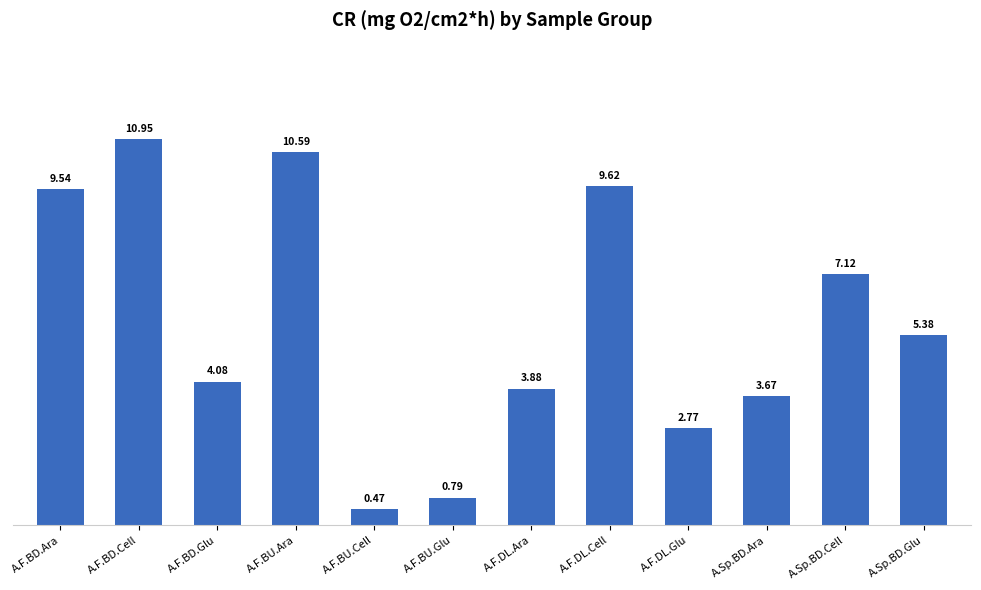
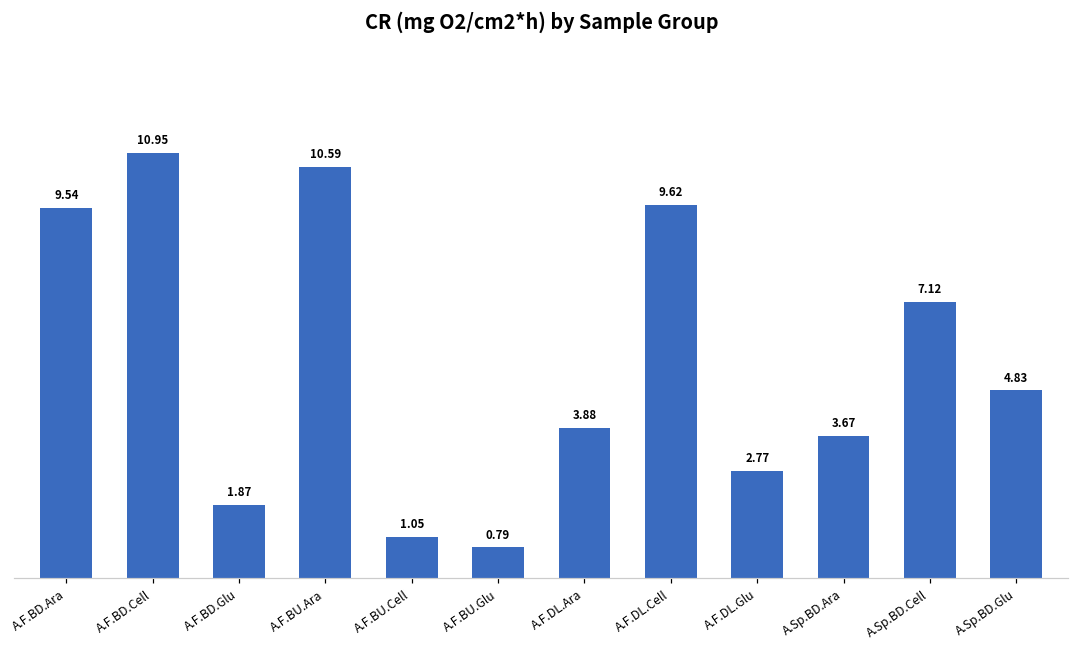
  {
    "A.F.BD.Ara": 9.54,
    "A.F.BD.Cell": 10.95,
-   "A.F.BD.Glu": 4.08,
+   "A.F.BD.Glu": 1.87,
    "A.F.BU.Ara": 10.59,
-   "A.F.BU.Cell": 0.47,
+   "A.F.BU.Cell": 1.05,
    "A.F.BU.Glu": 0.79,
    "A.F.DL.Ara": 3.88,
    "A.F.DL.Cell": 9.62,
    "A.F.DL.Glu": 2.77,
    "A.Sp.BD.Ara": 3.67,
    "A.Sp.BD.Cell": 7.12,
-   "A.Sp.BD.Glu": 5.38
+   "A.Sp.BD.Glu": 4.83
  }
